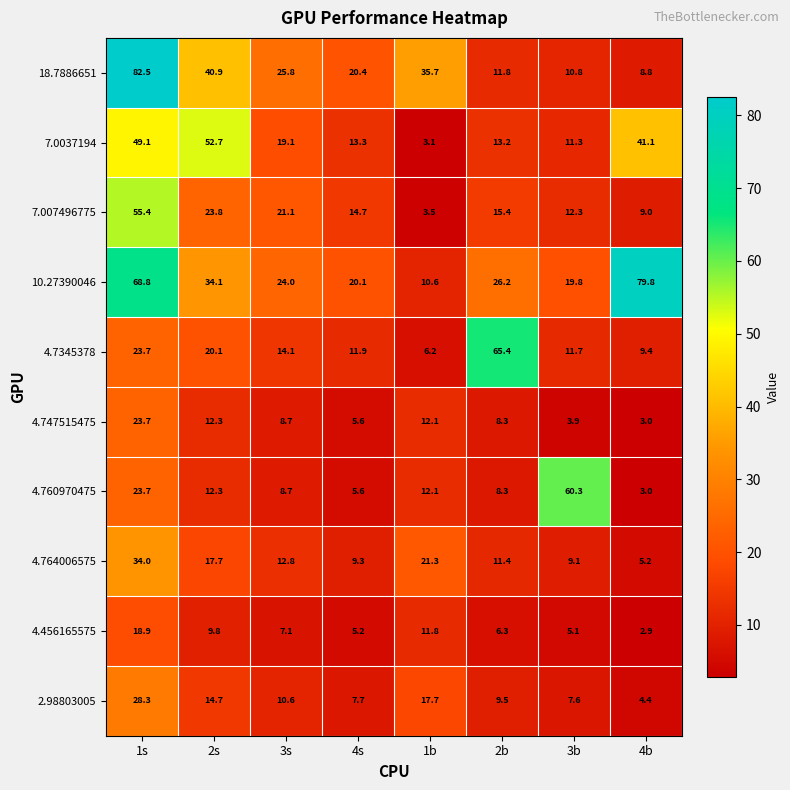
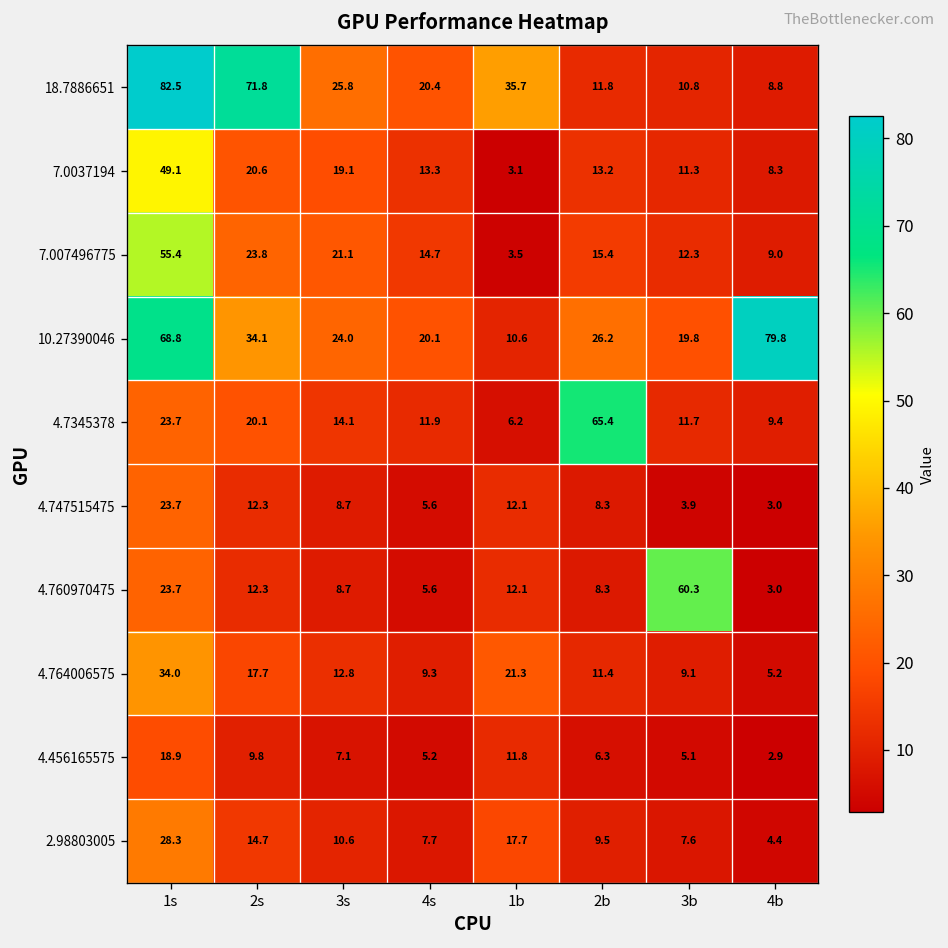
  {
    "18.7886651": {
      "1s": 82.5,
-     "2s": 40.9,
+     "2s": 71.8,
      "3s": 25.8,
      "4s": 20.4,
      "1b": 35.7,
      "2b": 11.8,
      "3b": 10.8,
      "4b": 8.8
    },
    "7.0037194": {
      "1s": 49.1,
-     "2s": 52.7,
+     "2s": 20.6,
      "3s": 19.1,
      "4s": 13.3,
      "1b": 3.1,
      "2b": 13.2,
      "3b": 11.3,
-     "4b": 41.1
+     "4b": 8.3
    },
    "7.007496775": {
      "1s": 55.4,
      "2s": 23.8,
      "3s": 21.1,
      "4s": 14.7,
      "1b": 3.5,
      "2b": 15.4,
      "3b": 12.3,
      "4b": 9.0
    },
    "10.27390046": {
      "1s": 68.8,
      "2s": 34.1,
      "3s": 24.0,
      "4s": 20.1,
      "1b": 10.6,
      "2b": 26.2,
      "3b": 19.8,
      "4b": 79.8
    },
    "4.7345378": {
      "1s": 23.7,
      "2s": 20.1,
      "3s": 14.1,
      "4s": 11.9,
      "1b": 6.2,
      "2b": 65.4,
      "3b": 11.7,
      "4b": 9.4
    },
    "4.747515475": {
      "1s": 23.7,
      "2s": 12.3,
      "3s": 8.7,
      "4s": 5.6,
      "1b": 12.1,
      "2b": 8.3,
      "3b": 3.9,
      "4b": 3.0
    },
    "4.760970475": {
      "1s": 23.7,
      "2s": 12.3,
      "3s": 8.7,
      "4s": 5.6,
      "1b": 12.1,
      "2b": 8.3,
      "3b": 60.3,
      "4b": 3.0
    },
    "4.764006575": {
      "1s": 34.0,
      "2s": 17.7,
      "3s": 12.8,
      "4s": 9.3,
      "1b": 21.3,
      "2b": 11.4,
      "3b": 9.1,
      "4b": 5.2
    },
    "4.456165575": {
      "1s": 18.9,
      "2s": 9.8,
      "3s": 7.1,
      "4s": 5.2,
      "1b": 11.8,
      "2b": 6.3,
      "3b": 5.1,
      "4b": 2.9
    },
    "2.98803005": {
      "1s": 28.3,
      "2s": 14.7,
      "3s": 10.6,
      "4s": 7.7,
      "1b": 17.7,
      "2b": 9.5,
      "3b": 7.6,
      "4b": 4.4
    }
  }
